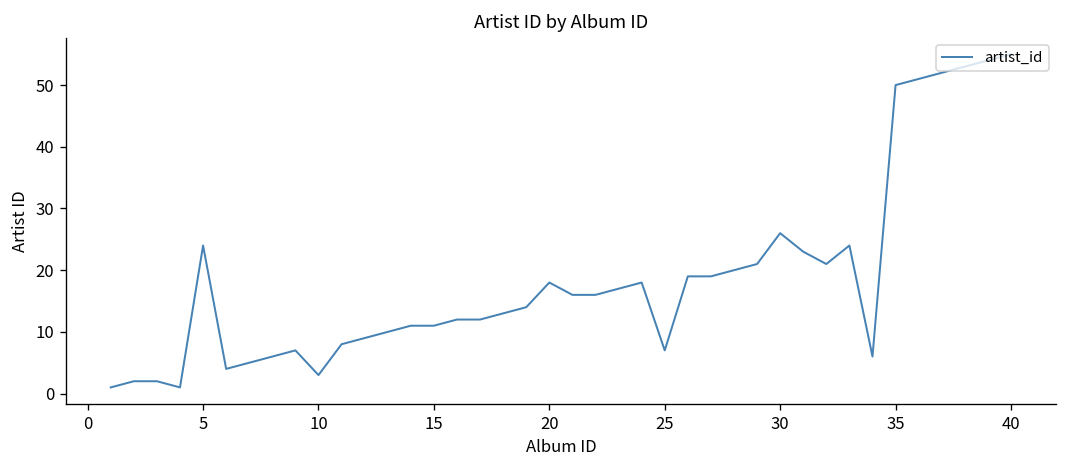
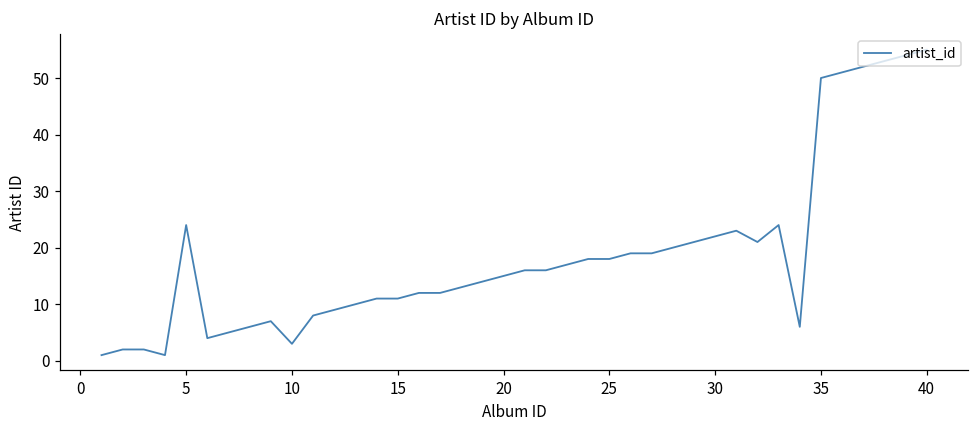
  {
    "5": 24,
    "10": 3,
    "15": 11,
-   "20": 18,
-   "25": 7,
-   "30": 26,
+   "20": 15,
+   "25": 18,
+   "30": 22,
    "35": 50
  }
